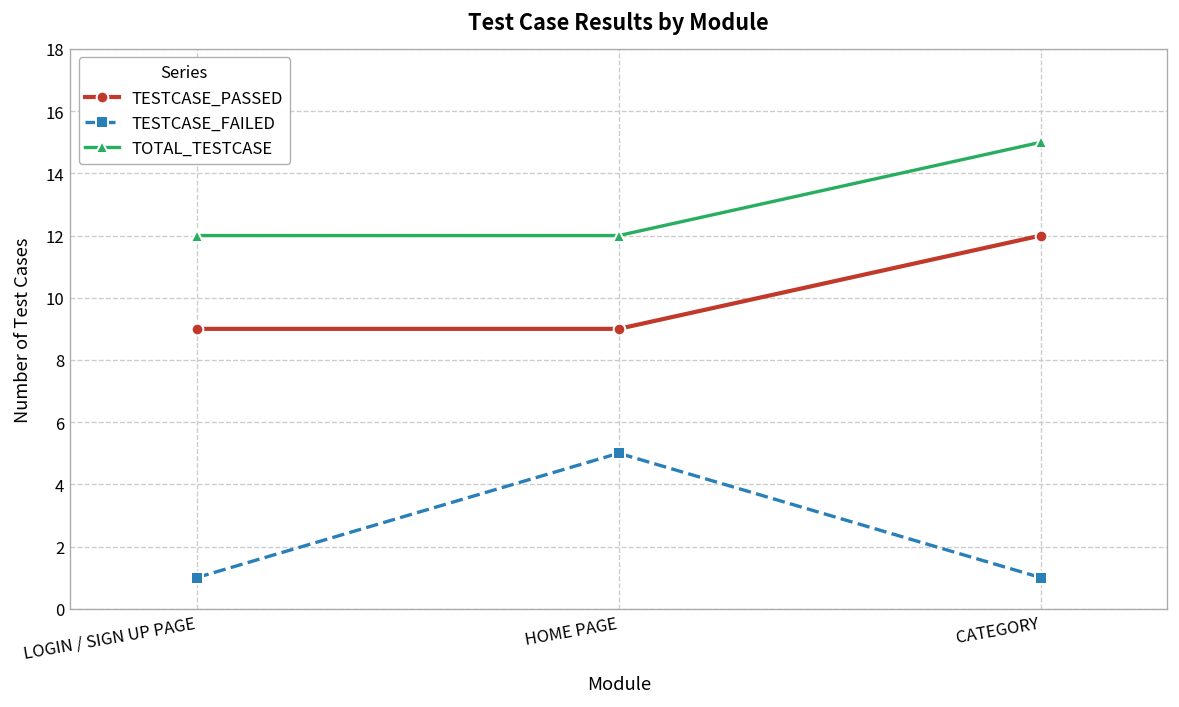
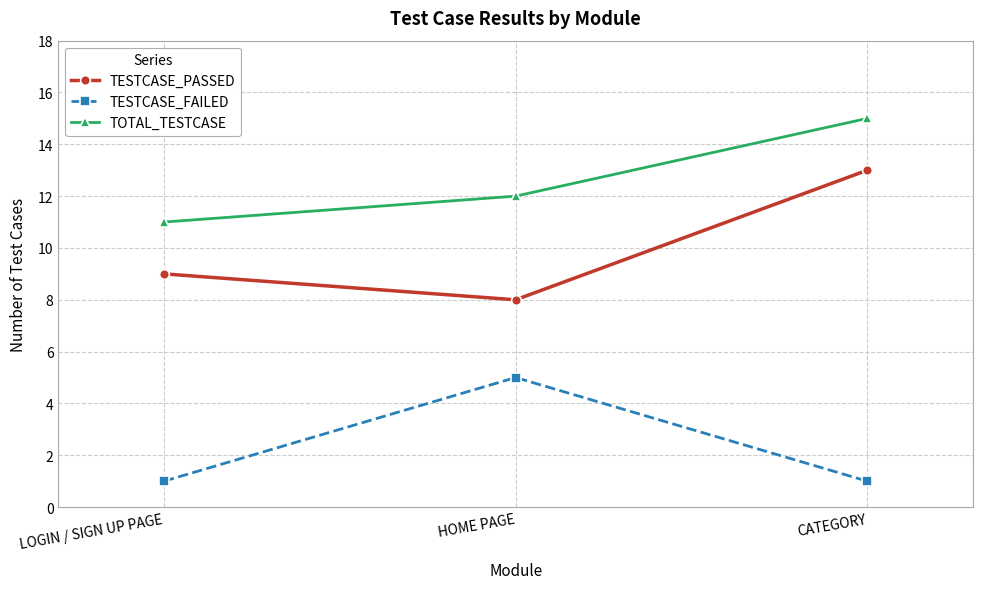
  {
    "TESTCASE_PASSED": {
      "LOGIN / SIGN UP PAGE": 9,
-     "HOME PAGE": 9,
-     "CATEGORY": 12
+     "HOME PAGE": 8,
+     "CATEGORY": 13
    },
    "TESTCASE_FAILED": {
      "LOGIN / SIGN UP PAGE": 1,
      "HOME PAGE": 5,
      "CATEGORY": 1
    },
    "TOTAL_TESTCASE": {
-     "LOGIN / SIGN UP PAGE": 12,
+     "LOGIN / SIGN UP PAGE": 11,
      "HOME PAGE": 12,
      "CATEGORY": 15
    }
  }
